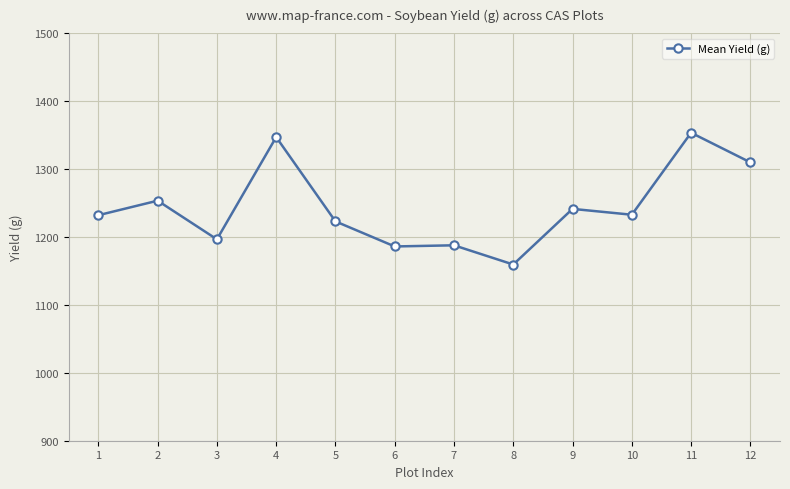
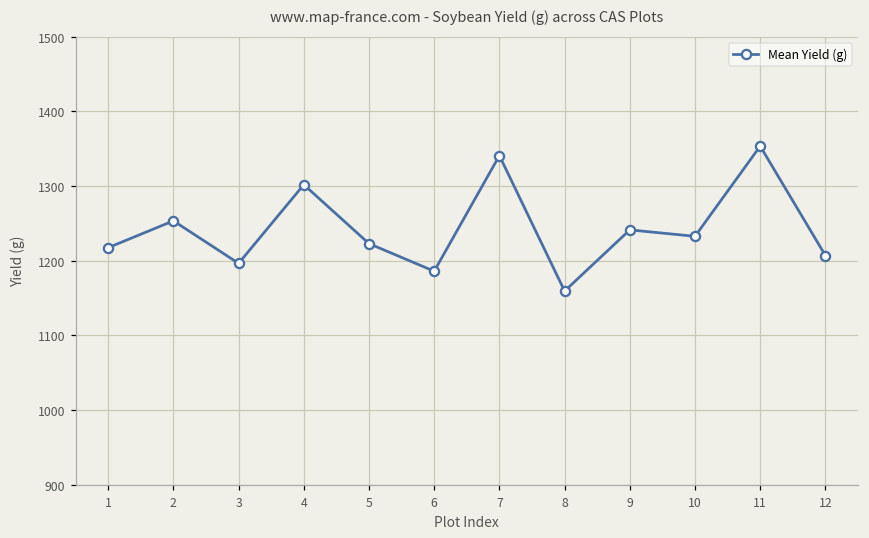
  {
-   "1": 1230,
+   "1": 1220,
    "2": 1250,
    "3": 1200,
-   "4": 1350,
+   "4": 1300,
    "5": 1220,
    "6": 1190,
-   "7": 1190,
+   "7": 1340,
    "8": 1160,
    "9": 1240,
    "10": 1230,
    "11": 1350,
-   "12": 1310
+   "12": 1210
  }
